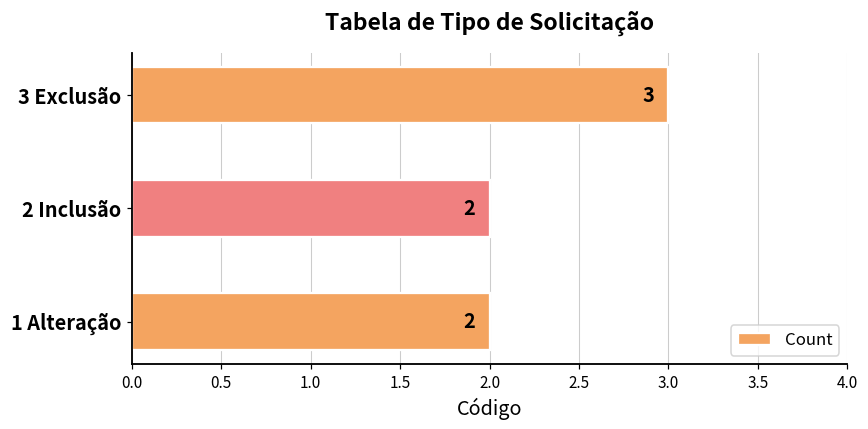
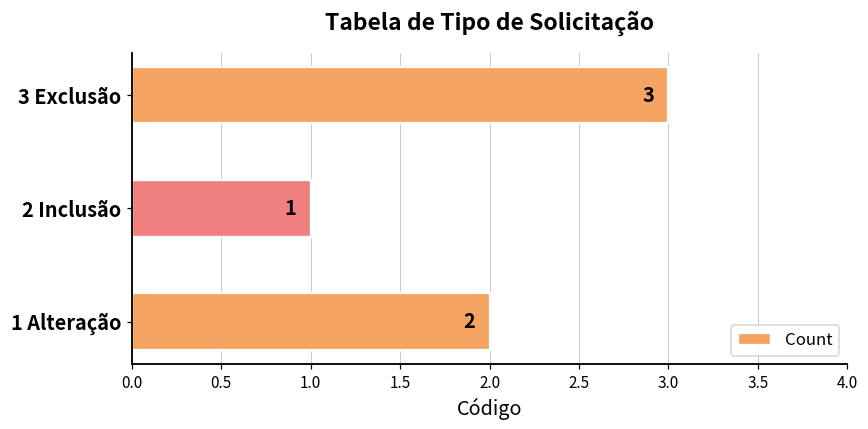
  {
    "3 Exclusão": 3,
-   "2 Inclusão": 2,
+   "2 Inclusão": 1,
    "1 Alteração": 2
  }
